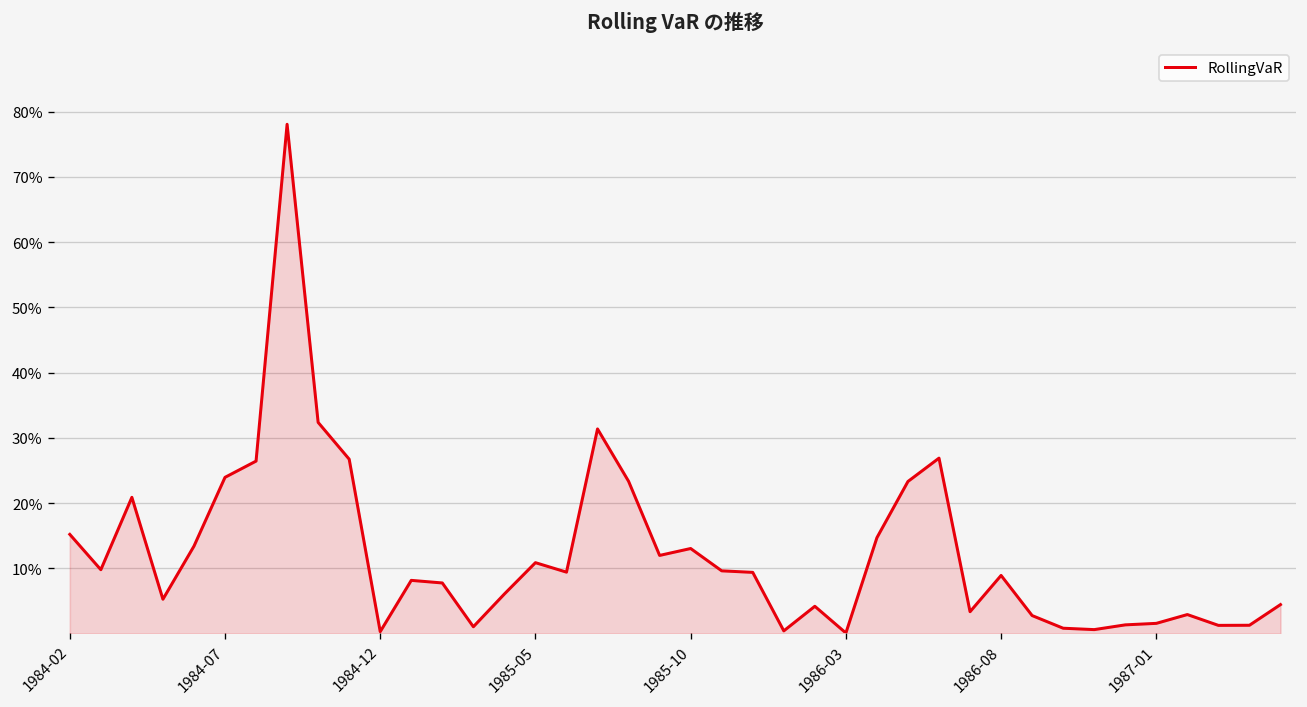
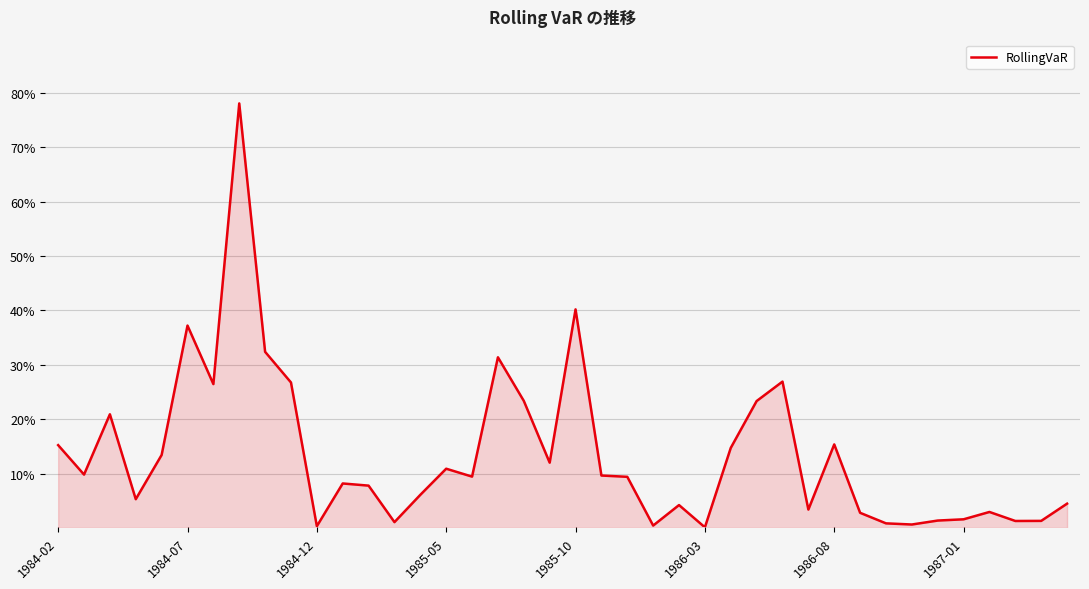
  {
    "1984-02": "15%",
-   "1984-07": "24%",
+   "1984-07": "37%",
    "1984-12": "0%",
    "1985-05": "11%",
-   "1985-10": "13%",
+   "1985-10": "40%",
    "1986-03": "0%",
-   "1986-08": "9%",
+   "1986-08": "15%",
    "1987-01": "2%"
  }
